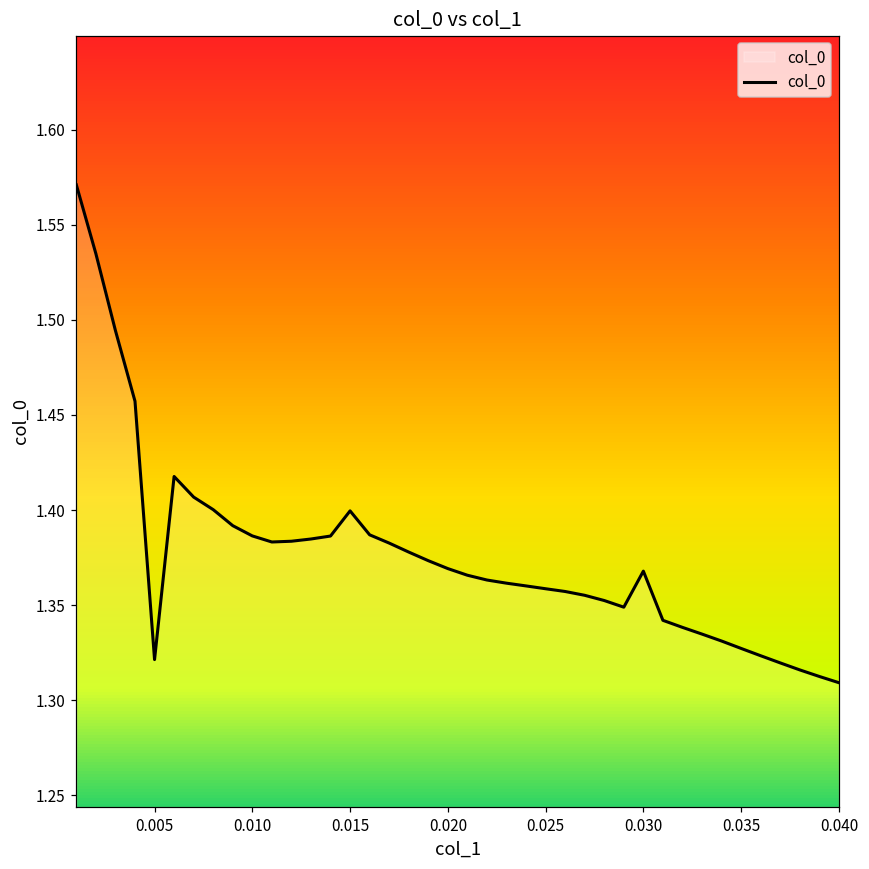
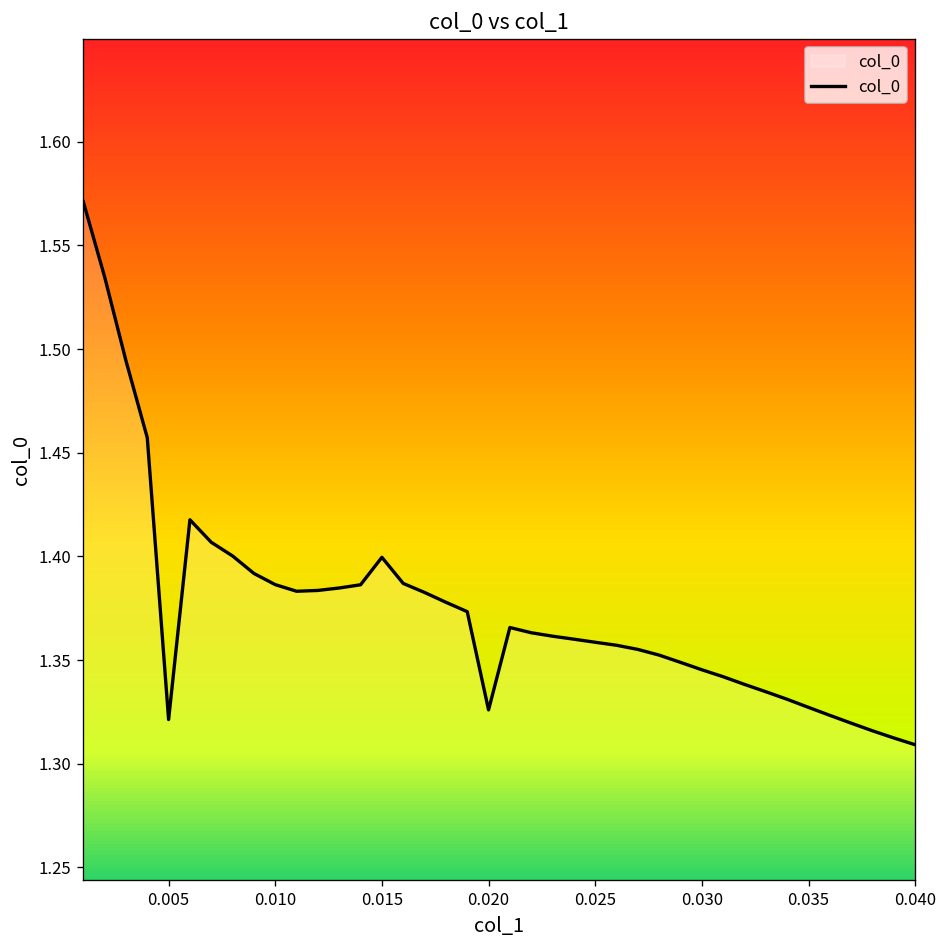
  {
    "0.005": 1.321,
    "0.010": 1.386,
    "0.015": 1.400,
-   "0.020": 1.369,
+   "0.020": 1.326,
    "0.025": 1.359,
-   "0.030": 1.368,
+   "0.030": 1.345,
    "0.035": 1.327,
    "0.040": 1.309
  }
